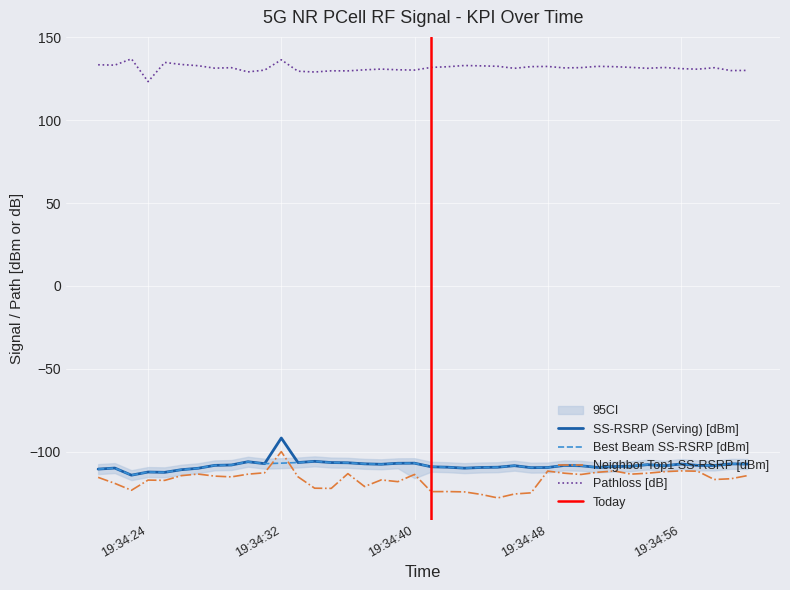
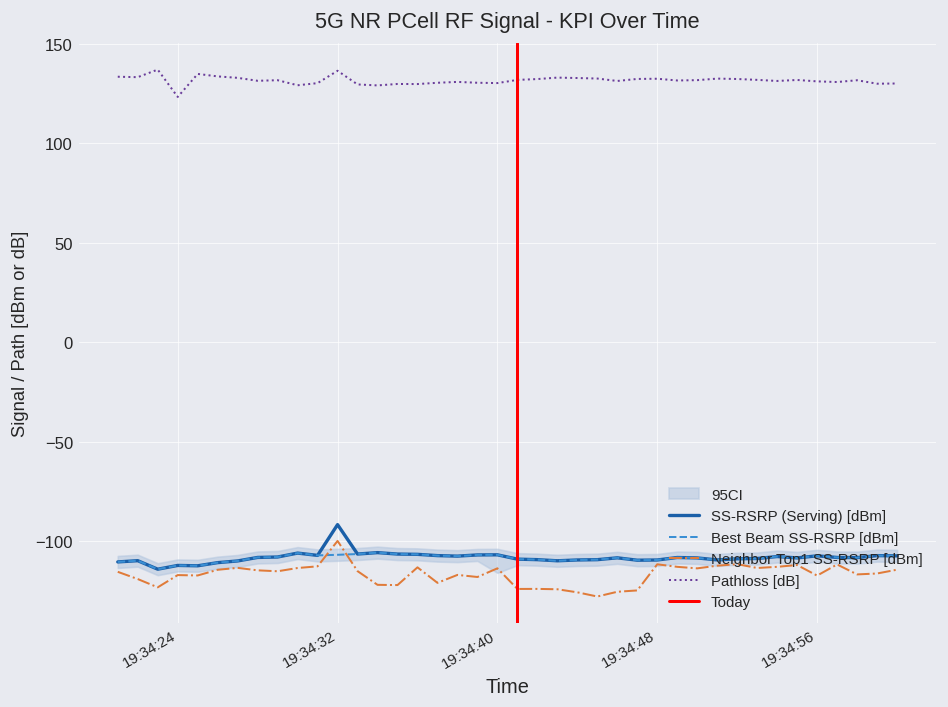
  {
    "SS-RSRP (Serving) [dBm]": {
      "19:34:32": -92
    },
    "Best Beam SS-RSRP [dBm]": {
      "19:34:32": -107
    },
    "Neighbor Top1 SS-RSRP [dBm]": {
      "19:34:24": -117,
      "19:34:32": -100,
      "19:34:40": -114,
      "19:34:48": -112,
-     "19:34:56": -112
+     "19:34:56": -117
    },
    "Pathloss [dB]": {
      "19:34:24": 123,
      "19:34:32": 136,
      "19:34:40": 130,
      "19:34:48": 132,
      "19:34:56": 131
    }
  }
